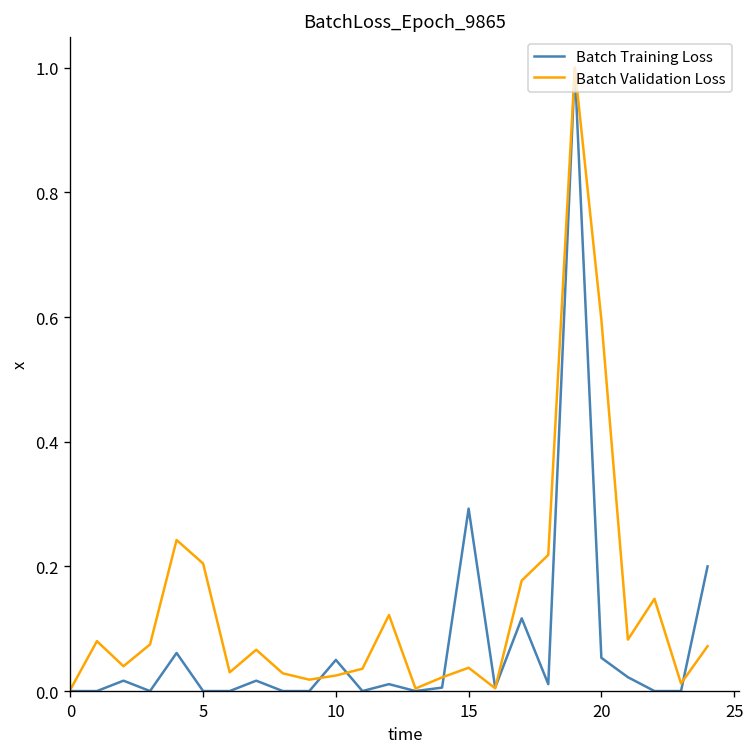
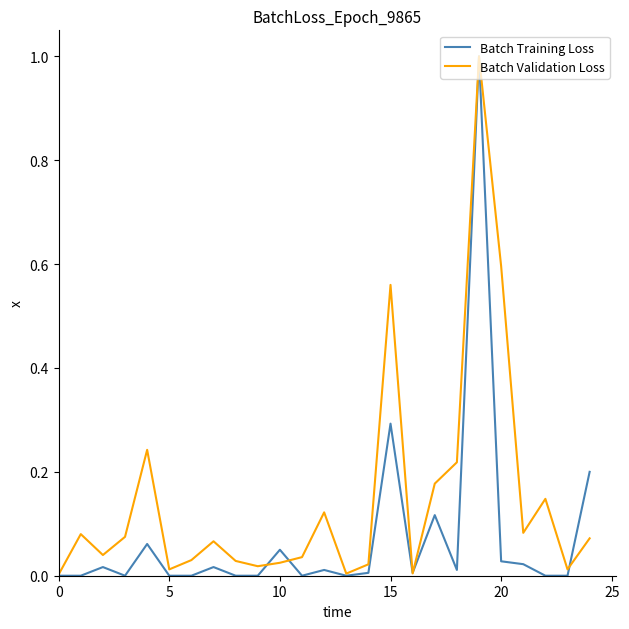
  {
    "Batch Training Loss": {
      "5": 0.00,
      "10": 0.05,
      "15": 0.29,
-     "20": 0.05
+     "20": 0.03
    },
    "Batch Validation Loss": {
-     "5": 0.20,
+     "5": 0.01,
      "10": 0.02,
-     "15": 0.04,
+     "15": 0.56,
      "20": 0.60
    }
  }
